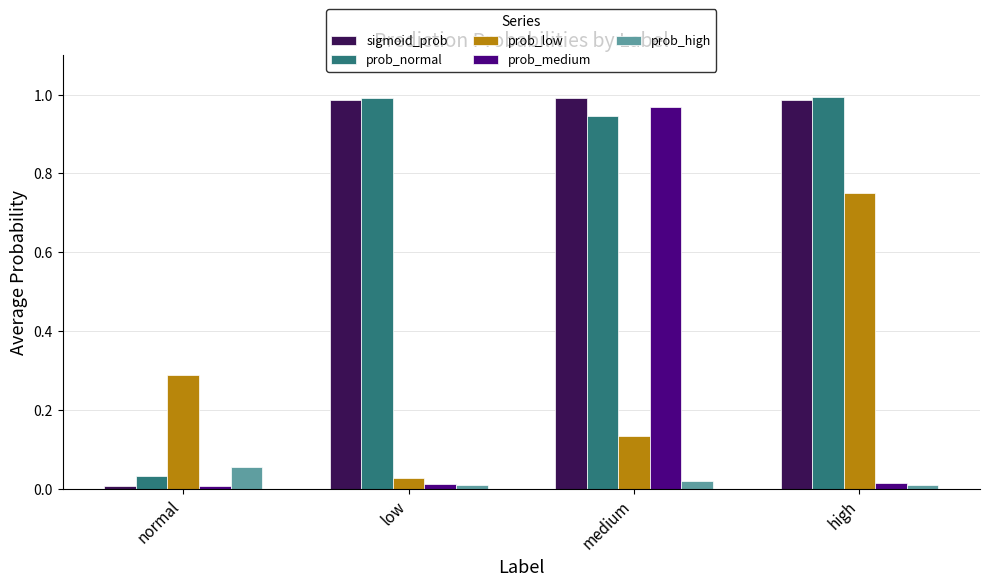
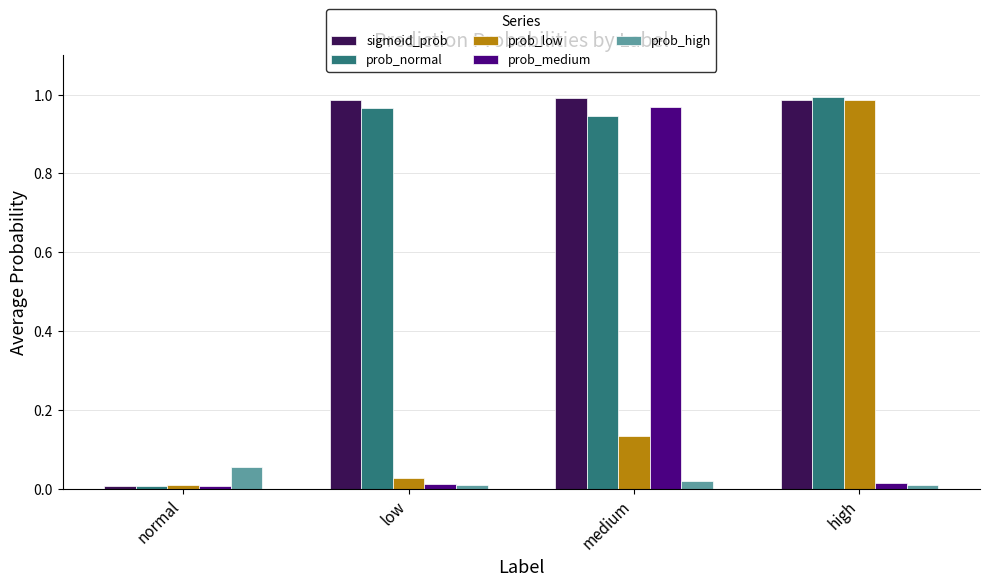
  {
    "prob_normal": {
-     "normal": 0.03,
-     "low": 0.99,
+     "normal": 0.01,
+     "low": 0.97,
      "medium": 0.95,
      "high": 0.99
    },
    "prob_low": {
-     "normal": 0.29,
+     "normal": 0.01,
      "low": 0.03,
      "medium": 0.13,
-     "high": 0.75
+     "high": 0.99
    },
    "prob_high": {
      "normal": 0.05,
      "low": 0.01,
      "medium": 0.02,
      "high": 0.01
    }
  }
